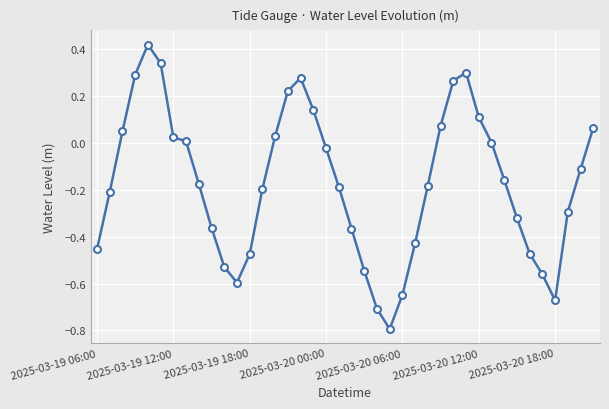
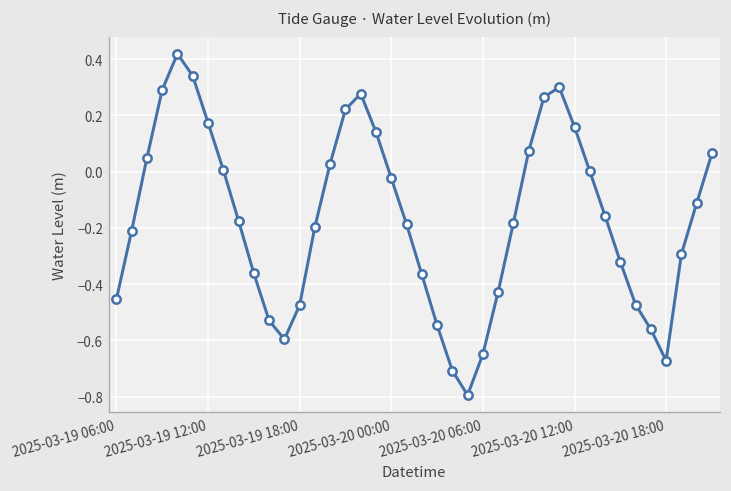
  {
    "2025-03-19 06:00": -0.45,
-   "2025-03-19 12:00": 0.02,
+   "2025-03-19 12:00": 0.17,
    "2025-03-19 18:00": -0.47,
    "2025-03-20 00:00": -0.02,
    "2025-03-20 06:00": -0.65,
-   "2025-03-20 12:00": 0.11,
+   "2025-03-20 12:00": 0.16,
    "2025-03-20 18:00": -0.67
  }
